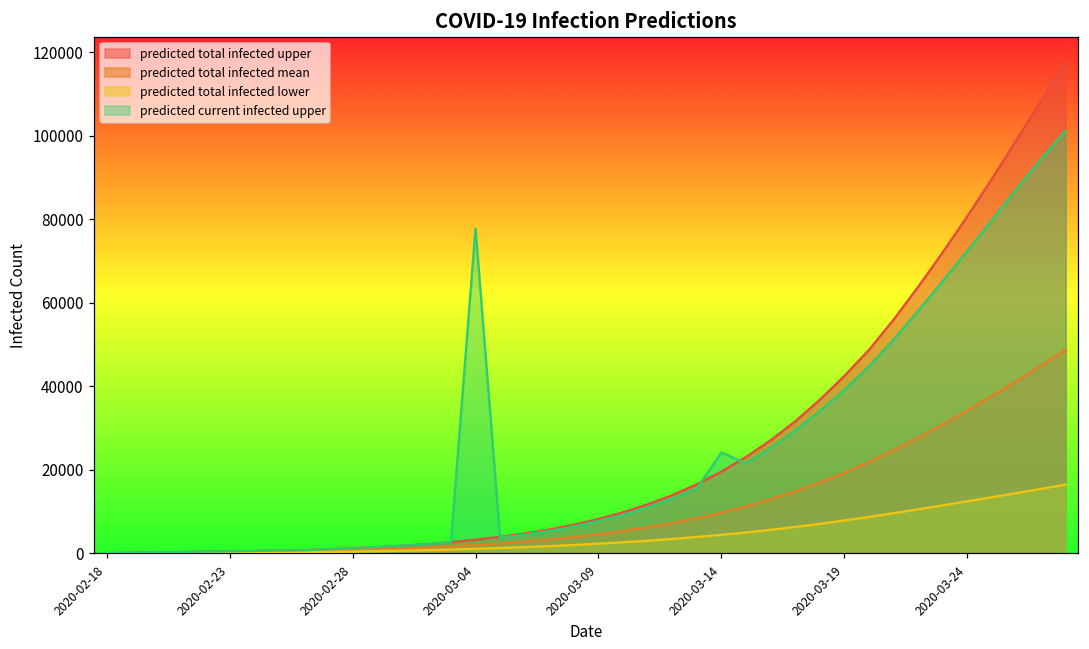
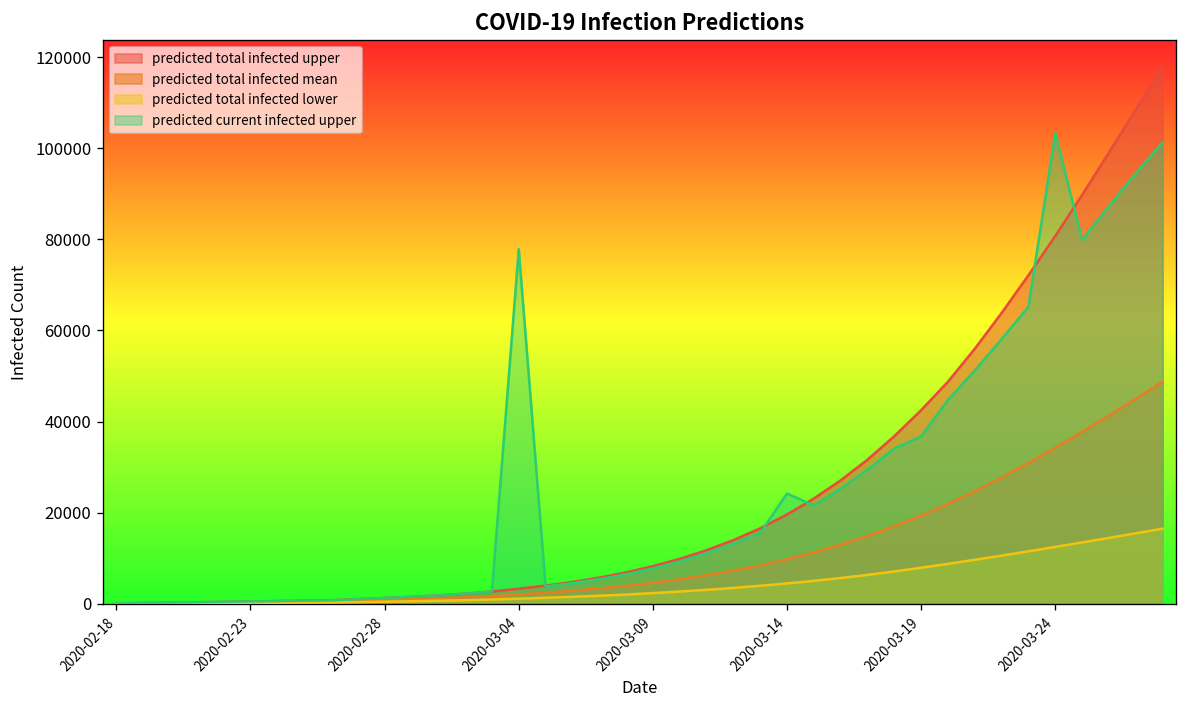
  {
    "predicted current infected upper": {
      "2020-03-04": 78000,
      "2020-03-14": 24000,
-     "2020-03-19": 39000,
-     "2020-03-24": 72000
+     "2020-03-19": 37000,
+     "2020-03-24": 103000
    }
  }
